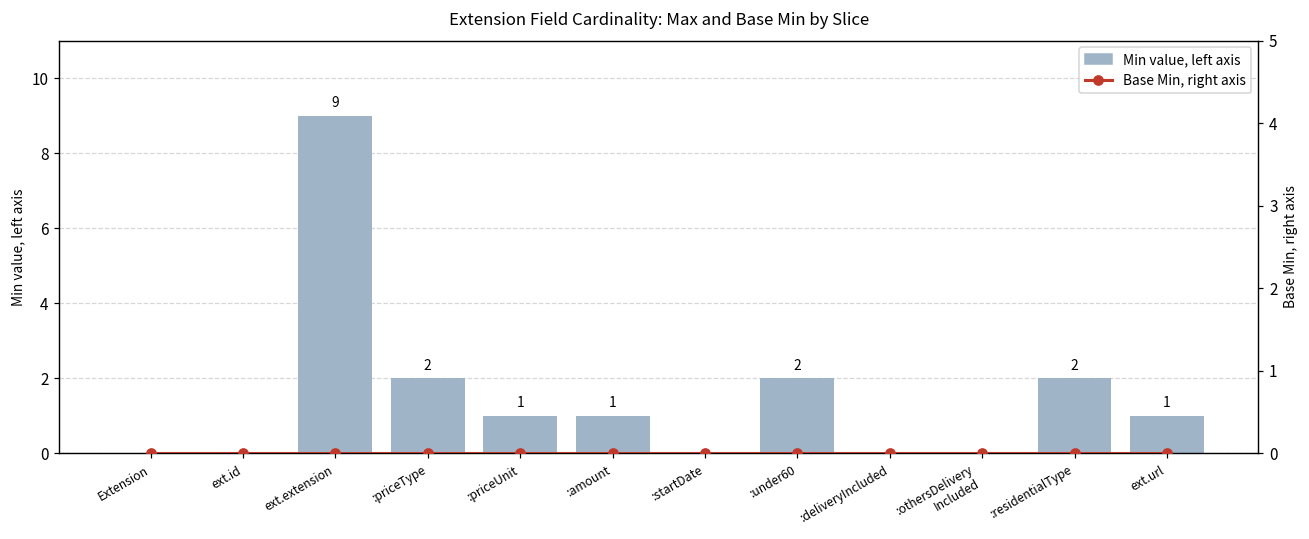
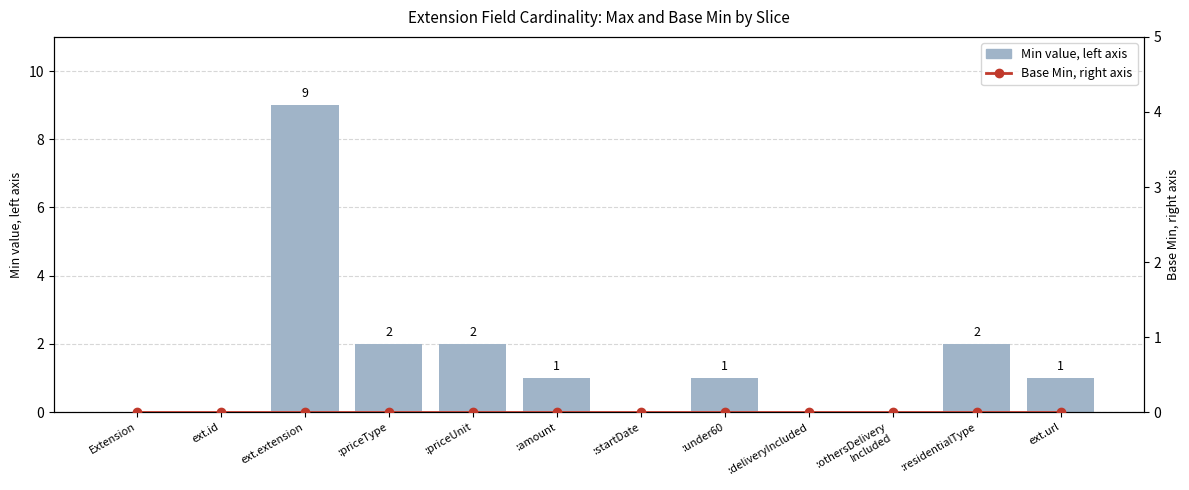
  {
    "Min value, left axis": {
      "ext.extension": 9,
      ":priceType": 2,
-     ":priceUnit": 1,
+     ":priceUnit": 2,
      ":amount": 1,
-     ":under60": 2,
+     ":under60": 1,
      ":residentialType": 2,
      "ext.url": 1
    }
  }
